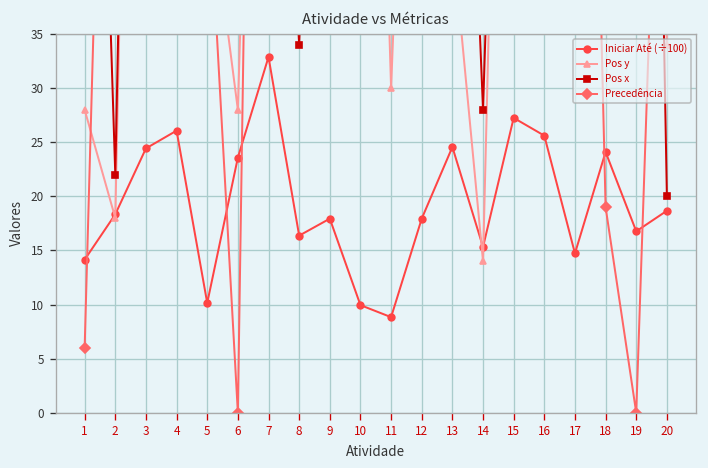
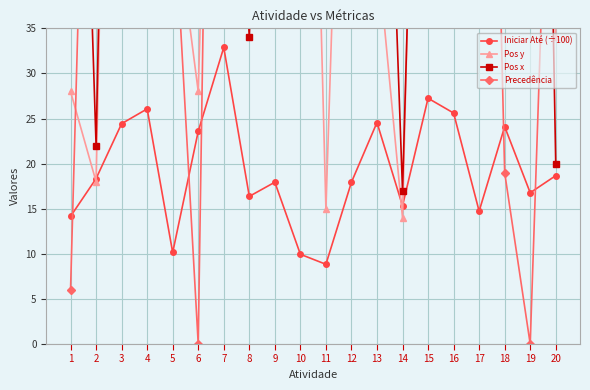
  {
    "Pos y": {
      "1": 28,
      "2": 18,
      "6": 28,
-     "11": 30,
+     "11": 15,
      "14": 14
    },
    "Pos x": {
      "2": 22,
      "8": 34,
-     "14": 28,
+     "14": 17,
      "20": 20
    }
  }
